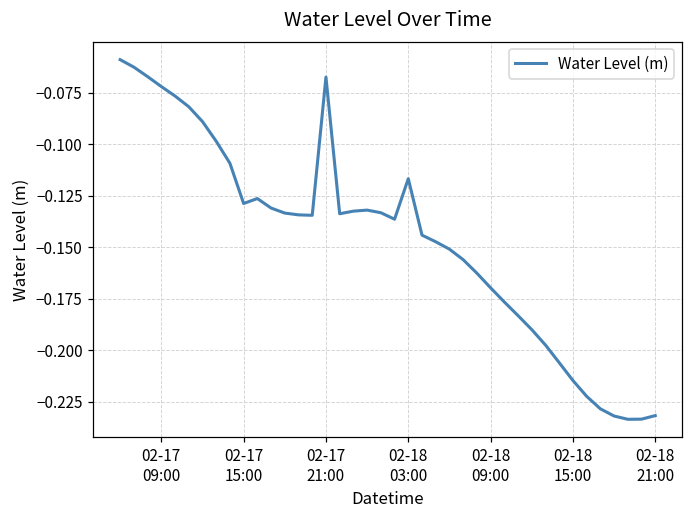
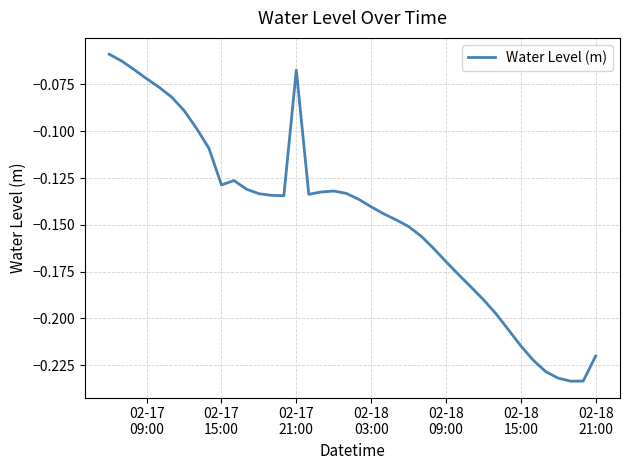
  {
    "02-17 09:00": -0.072,
    "02-17 15:00": -0.129,
    "02-17 21:00": -0.067,
-   "02-18 03:00": -0.117,
+   "02-18 03:00": -0.140,
    "02-18 09:00": -0.170,
    "02-18 15:00": -0.215,
-   "02-18 21:00": -0.232
+   "02-18 21:00": -0.220
  }
